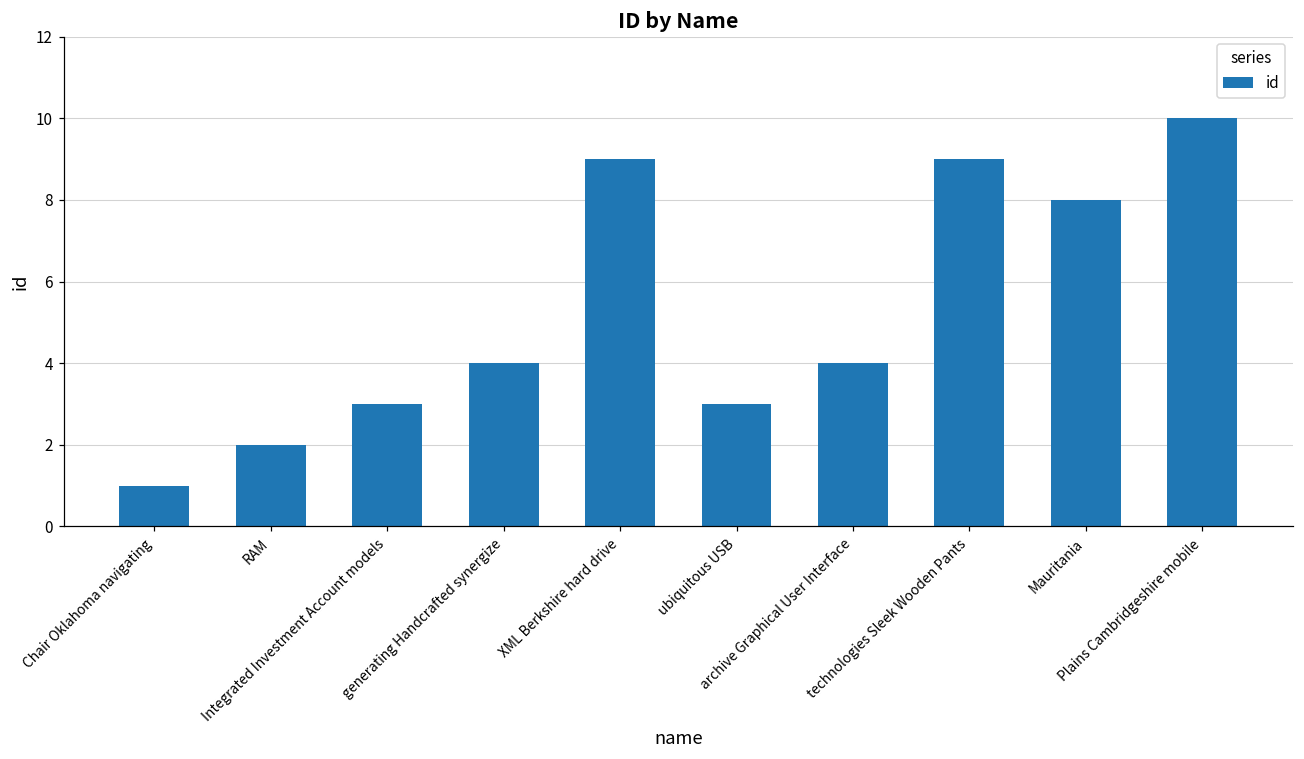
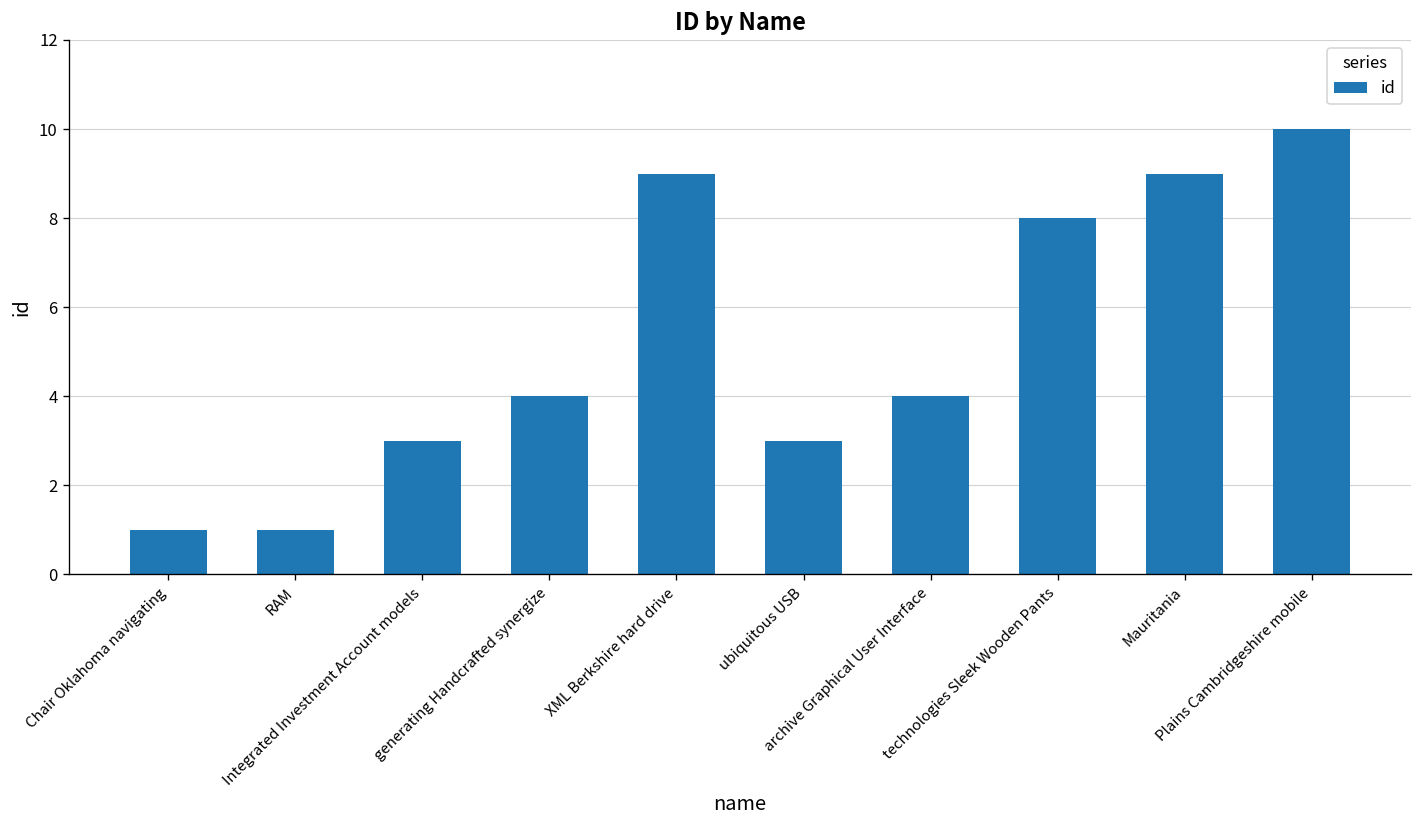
  {
    "Chair Oklahoma navigating": 1,
-   "RAM": 2,
+   "RAM": 1,
    "Integrated Investment Account models": 3,
    "generating Handcrafted synergize": 4,
    "XML Berkshire hard drive": 9,
    "ubiquitous USB": 3,
    "archive Graphical User Interface": 4,
-   "technologies Sleek Wooden Pants": 9,
-   "Mauritania": 8,
+   "technologies Sleek Wooden Pants": 8,
+   "Mauritania": 9,
    "Plains Cambridgeshire mobile": 10
  }
